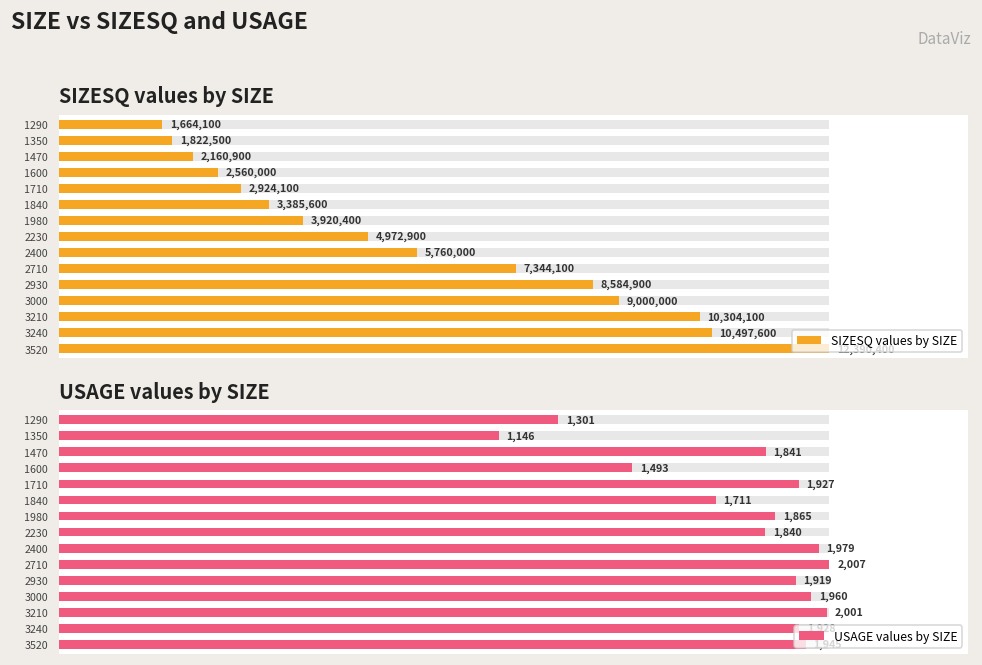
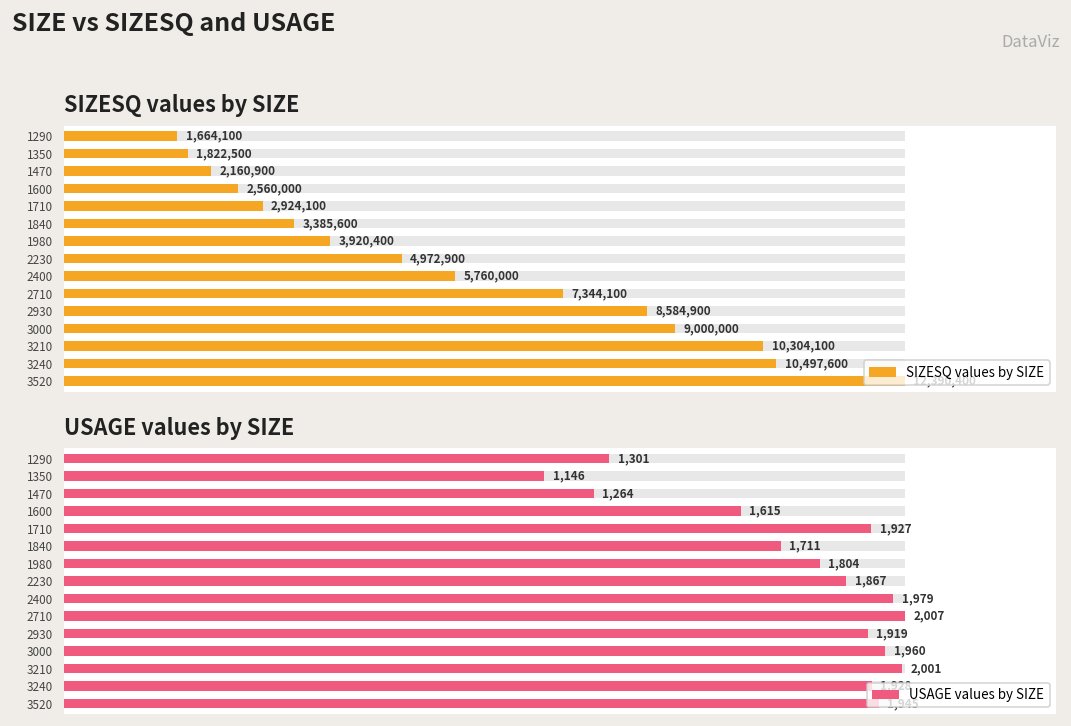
  {
    "USAGE values by SIZE": {
      "USAGE values by SIZE": {
-       "1470": "1,841",
-       "1600": "1,493",
-       "1980": "1,865",
-       "2230": "1,840",
+       "1470": "1,264",
+       "1600": "1,615",
+       "1980": "1,804",
+       "2230": "1,867",
        "2710": "2,007"
      }
    }
  }
